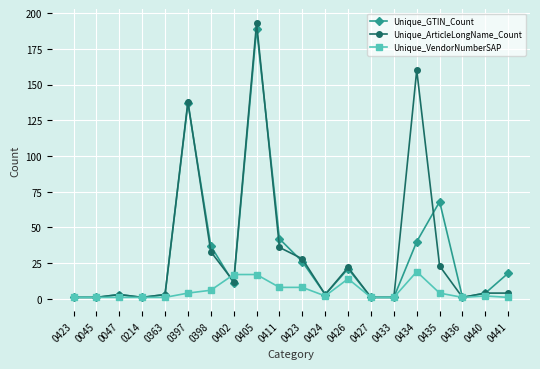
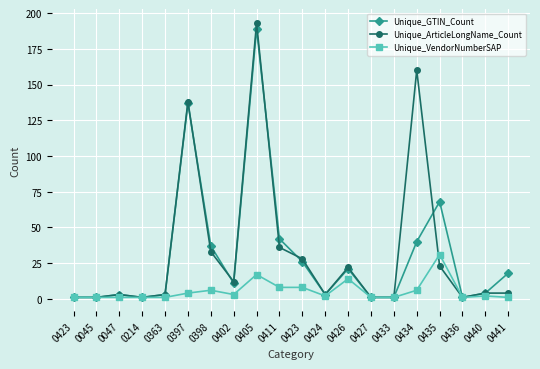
  {
    "Unique_GTIN_Count": {
      "0398": 37,
      "0405": 189,
      "0411": 42,
      "0434": 40,
      "0435": 68,
      "0441": 18
    },
    "Unique_ArticleLongName_Count": {
      "0398": 33,
      "0405": 193,
      "0411": 36,
      "0434": 160,
      "0435": 23,
      "0441": 4
    },
    "Unique_VendorNumberSAP": {
      "0047": 1,
      "0363": 1,
      "0397": 4,
      "0398": 6,
-     "0402": 17,
+     "0402": 3,
      "0405": 17,
      "0411": 8,
      "0426": 14,
-     "0434": 19,
-     "0435": 4,
+     "0434": 6,
+     "0435": 31,
      "0440": 2,
      "0441": 1
    }
  }
